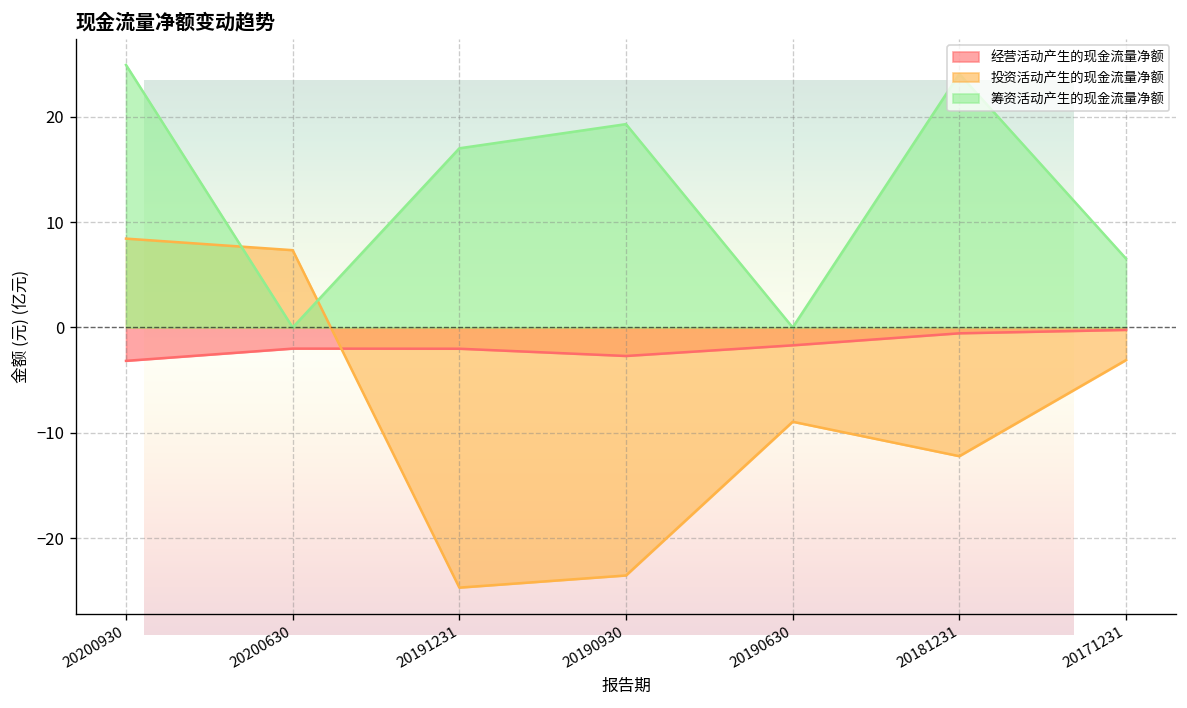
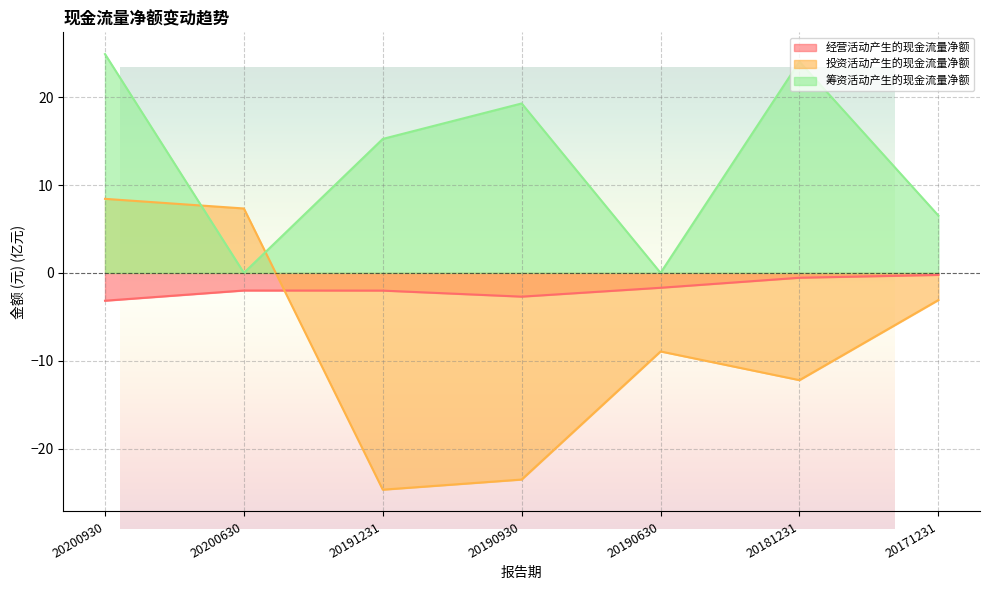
  {
    "现金流量净额变动趋势": {
      "筹资活动产生的现金流量净额": {
        "20200930": 25,
-       "20191231": 17,
+       "20191231": 15,
        "20190930": 19,
        "20171231": 7
      }
    }
  }
